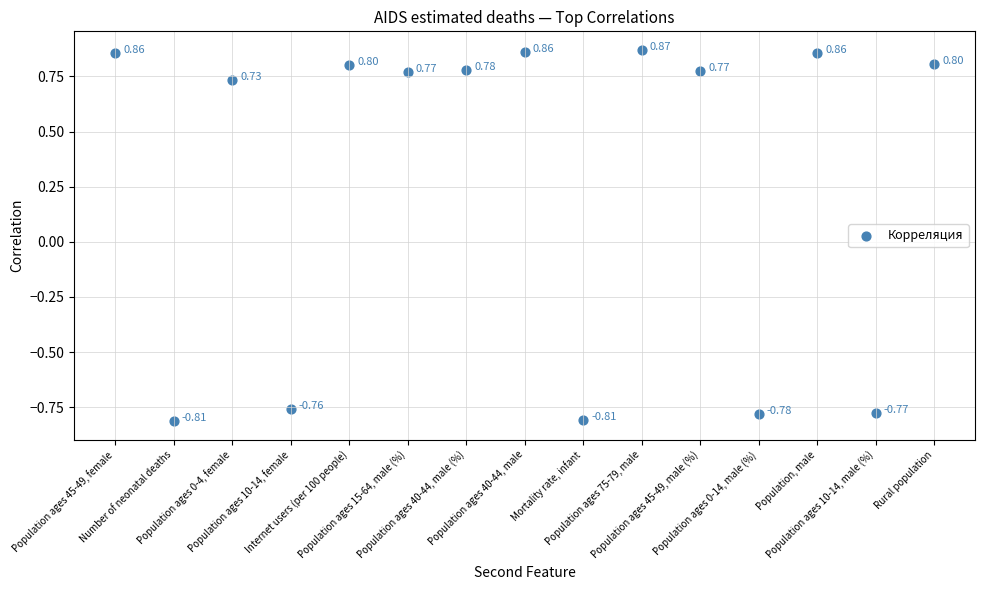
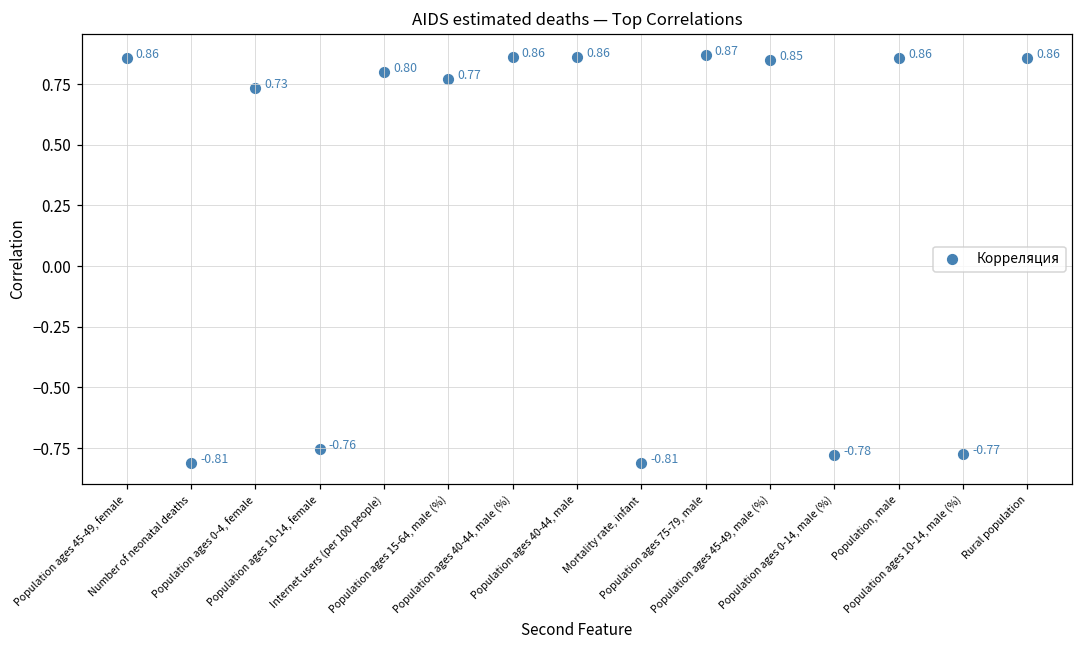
  {
-   "Population ages 40-44, male (%)": 0.78,
-   "Population ages 45-49, male (%)": 0.77,
-   "Rural population": 0.80
+   "Population ages 40-44, male (%)": 0.86,
+   "Population ages 45-49, male (%)": 0.85,
+   "Rural population": 0.86
  }
